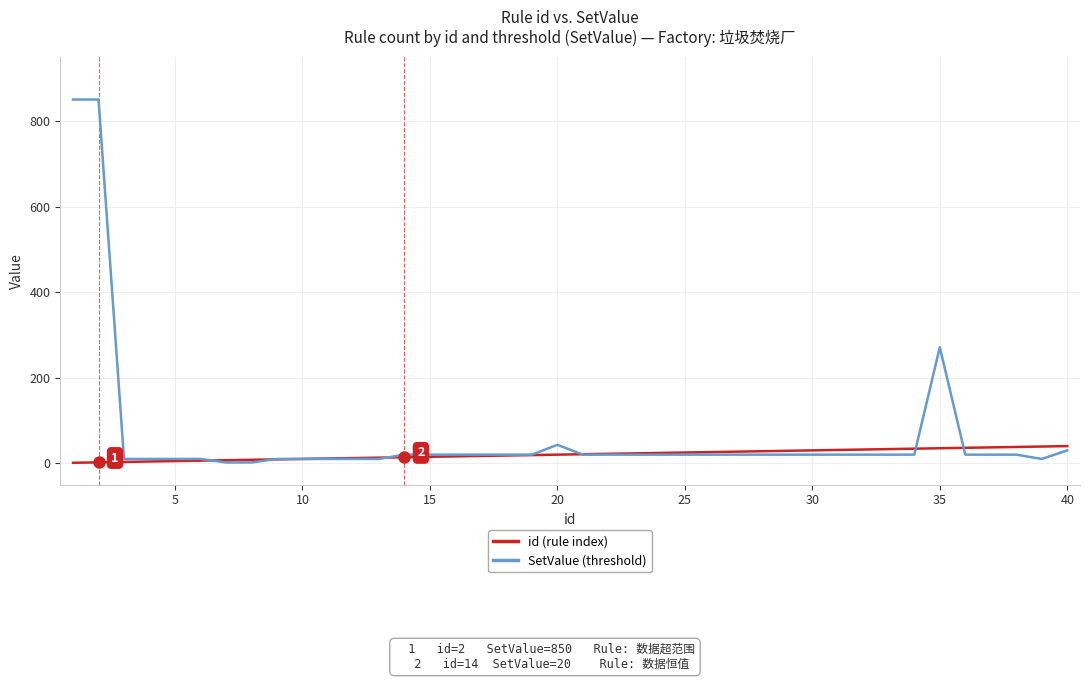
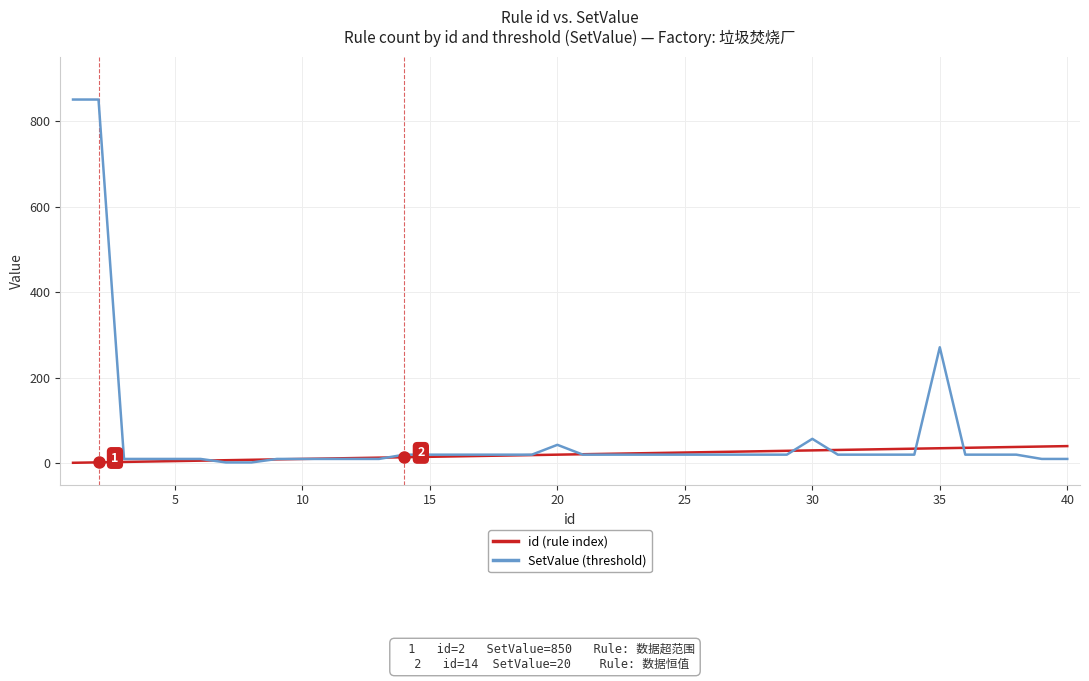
  {
    "SetValue (threshold)": {
      "20": 40,
-     "30": 20,
+     "30": 60,
      "35": 270,
-     "40": 30
+     "40": 10
    }
  }
